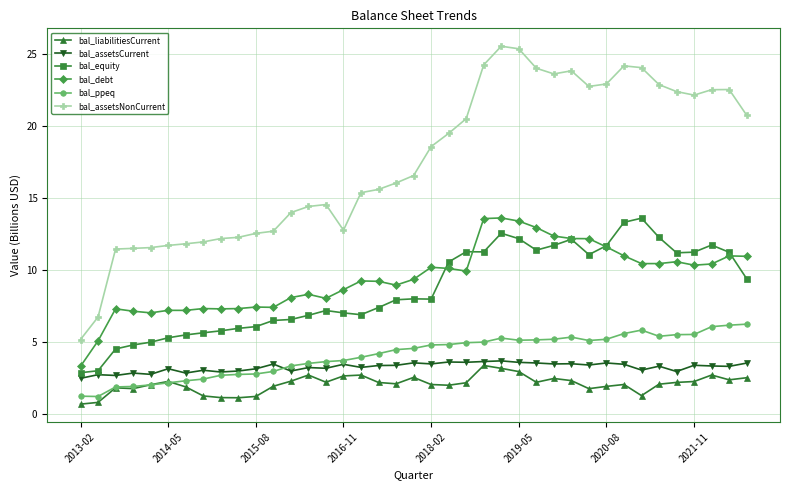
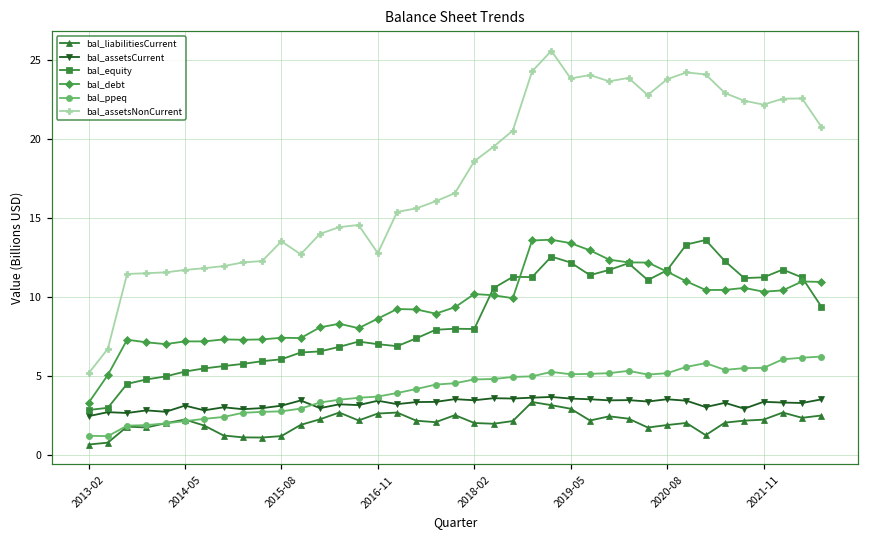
  {
    "bal_assetsNonCurrent": {
      "2013-02": 5.2,
      "2014-05": 11.7,
-     "2015-08": 12.5,
+     "2015-08": 13.5,
      "2016-11": 12.8,
      "2018-02": 18.6,
-     "2019-05": 25.4,
-     "2020-08": 22.9,
+     "2019-05": 23.8,
+     "2020-08": 23.8,
      "2021-11": 22.2
    }
  }
